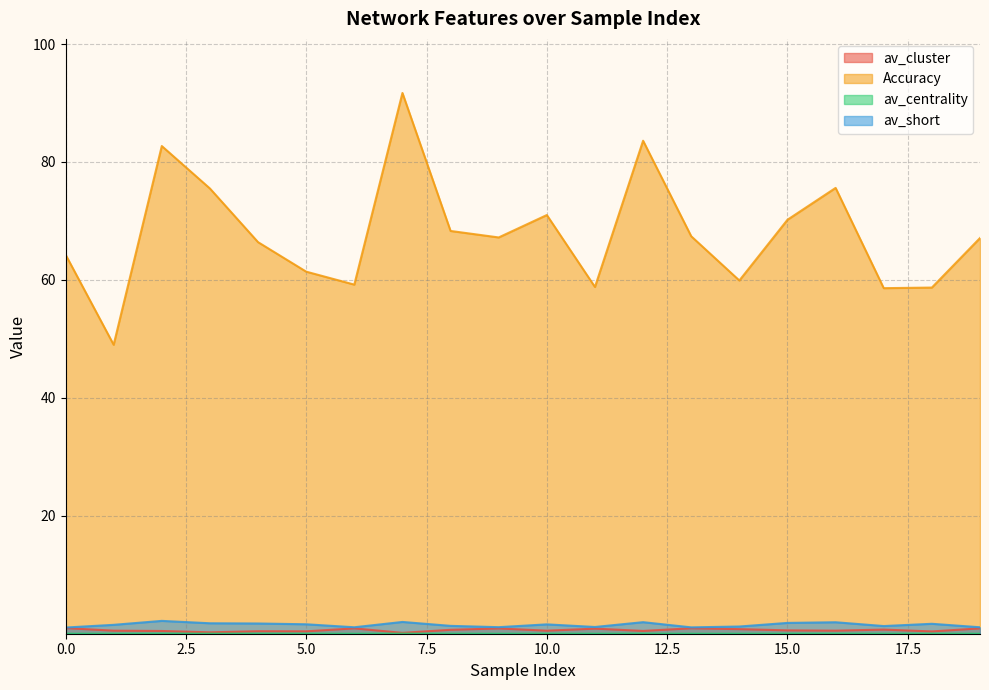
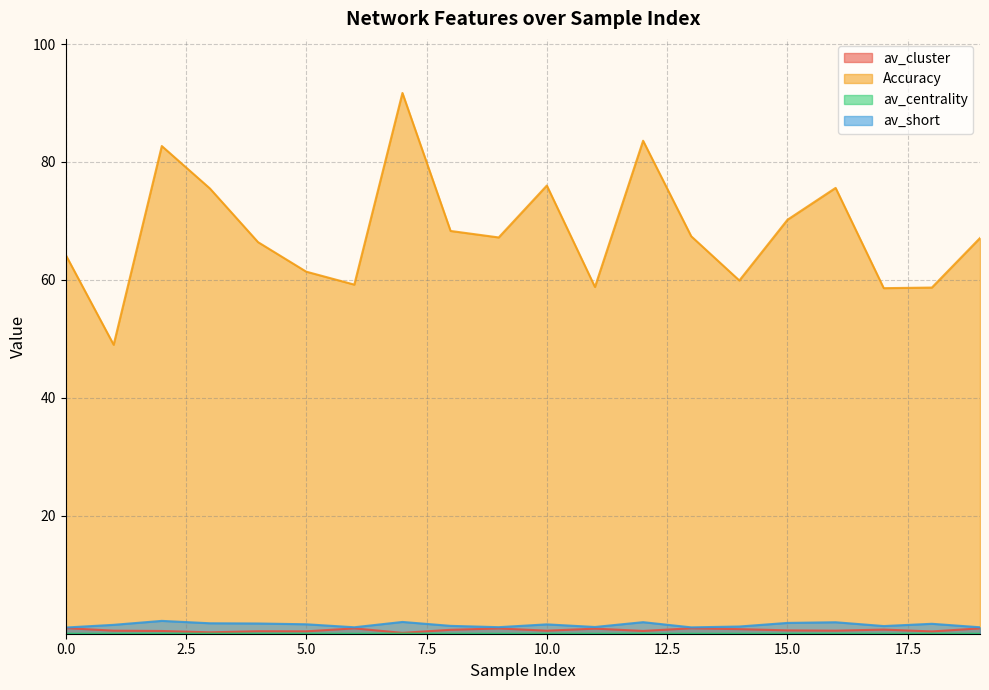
  {
    "av_cluster": {
      "10.0": 1,
      "15.0": 1
    },
    "Accuracy": {
      "0.0": 64,
      "5.0": 61,
-     "10.0": 71,
+     "10.0": 76,
      "15.0": 70
    },
    "av_centrality": {
      "0.0": 0,
      "10.0": 0,
      "15.0": 0
    },
    "av_short": {
      "5.0": 2,
      "10.0": 2,
      "15.0": 2
    }
  }
